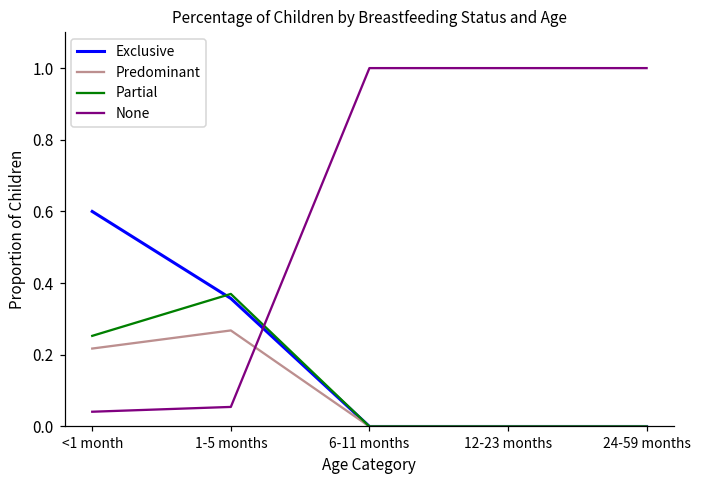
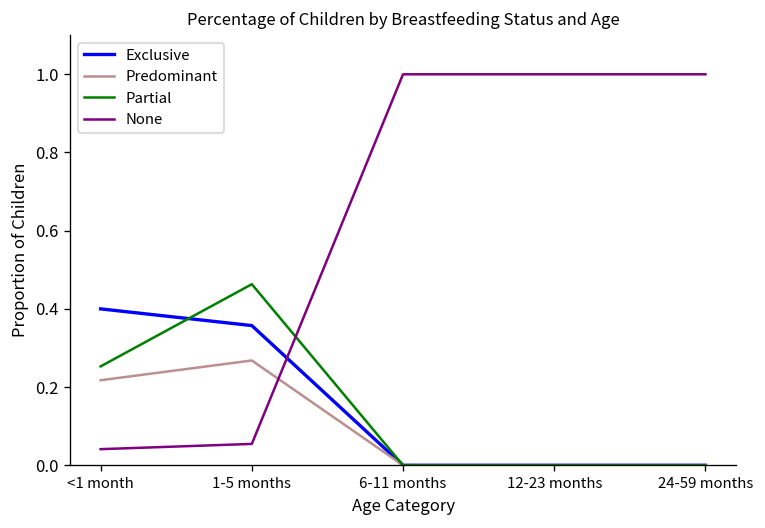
  {
    "Exclusive": {
-     "<1 month": 0.6,
+     "<1 month": 0.4,
      "1-5 months": 0.36
    },
    "Predominant": {
      "<1 month": 0.22,
      "1-5 months": 0.27
    },
    "Partial": {
      "<1 month": 0.25,
-     "1-5 months": 0.37
+     "1-5 months": 0.46
    },
    "None": {
      "<1 month": 0.04,
      "1-5 months": 0.05,
      "6-11 months": 1.00,
      "12-23 months": 1.00,
      "24-59 months": 1.00
    }
  }
